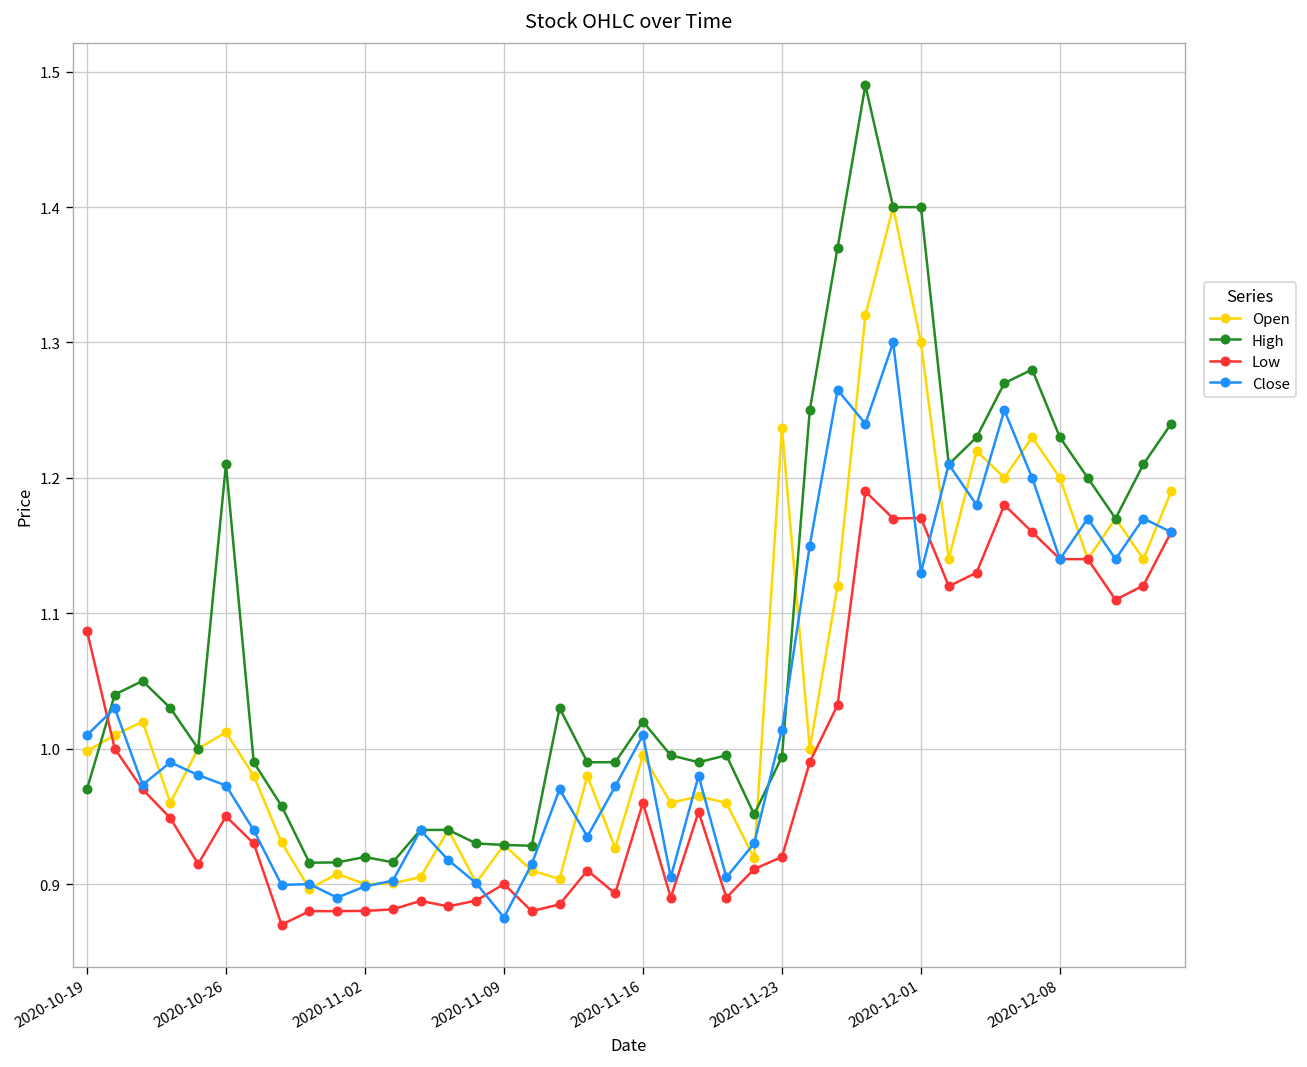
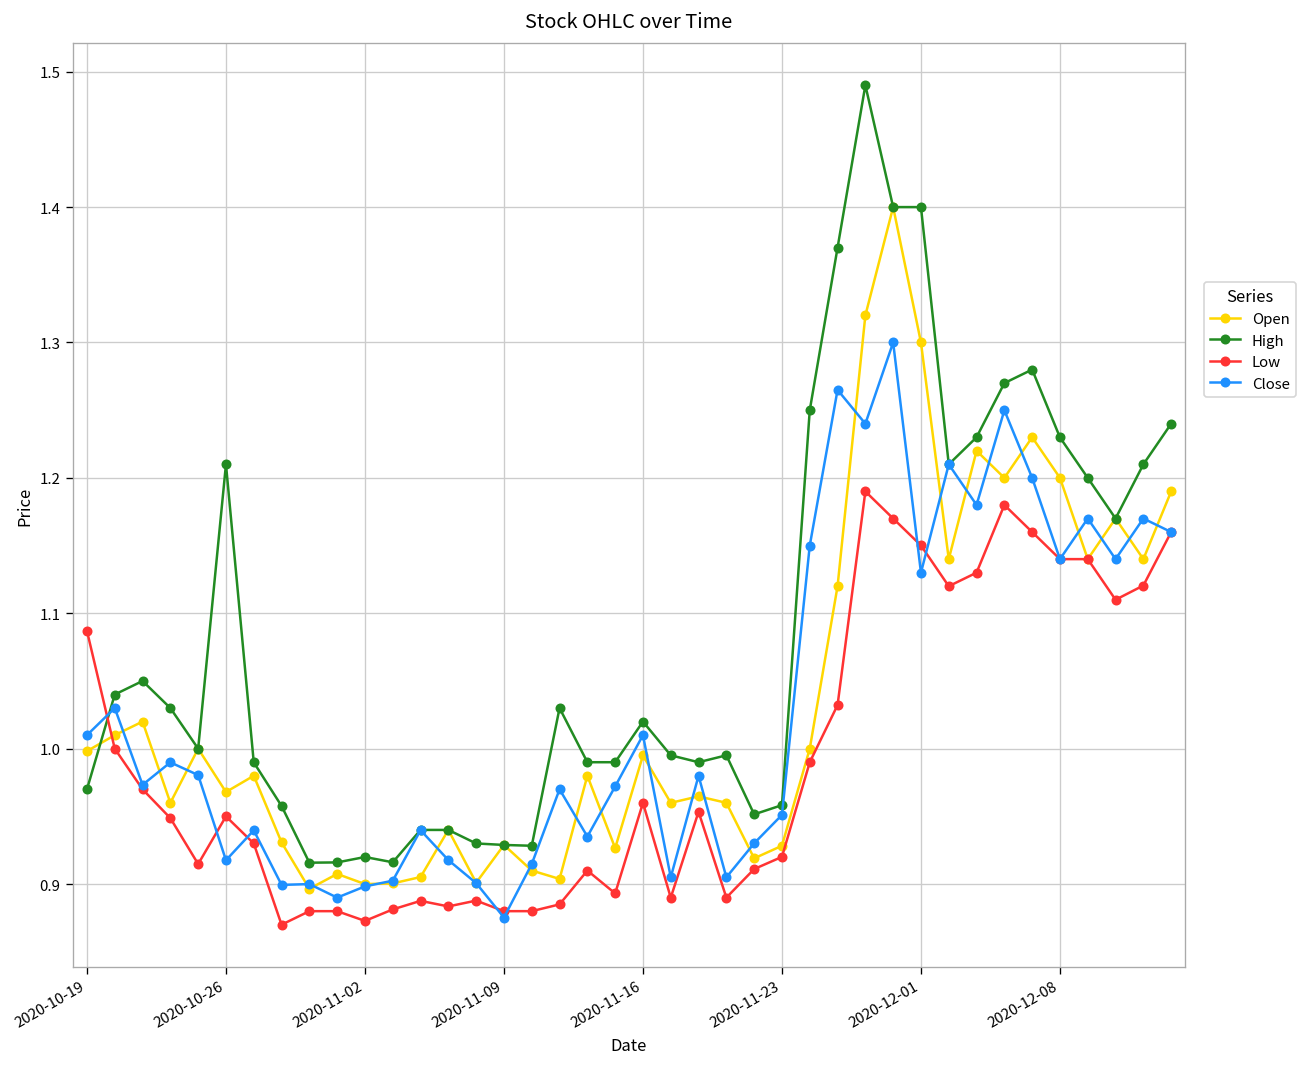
  {
    "Open": {
      "2020-10-19": 0.998,
-     "2020-10-26": 1.012,
+     "2020-10-26": 0.968,
      "2020-11-16": 0.995,
-     "2020-11-23": 1.237,
+     "2020-11-23": 0.928,
      "2020-12-01": 1.300,
      "2020-12-08": 1.200
    },
    "High": {
      "2020-10-19": 0.970,
      "2020-10-26": 1.210,
      "2020-11-02": 0.920,
      "2020-11-16": 1.020,
-     "2020-11-23": 0.994,
+     "2020-11-23": 0.958,
      "2020-12-01": 1.400,
      "2020-12-08": 1.230
    },
    "Low": {
      "2020-10-19": 1.087,
      "2020-10-26": 0.950,
-     "2020-11-02": 0.880,
-     "2020-11-09": 0.90,
+     "2020-11-02": 0.873,
+     "2020-11-09": 0.88,
      "2020-11-16": 0.960,
      "2020-11-23": 0.920,
-     "2020-12-01": 1.170
+     "2020-12-01": 1.150
    },
    "Close": {
      "2020-10-19": 1.010,
-     "2020-10-26": 0.973,
+     "2020-10-26": 0.918,
      "2020-11-09": 0.875,
      "2020-11-16": 1.010,
-     "2020-11-23": 1.014,
+     "2020-11-23": 0.951,
      "2020-12-01": 1.130
    }
  }
